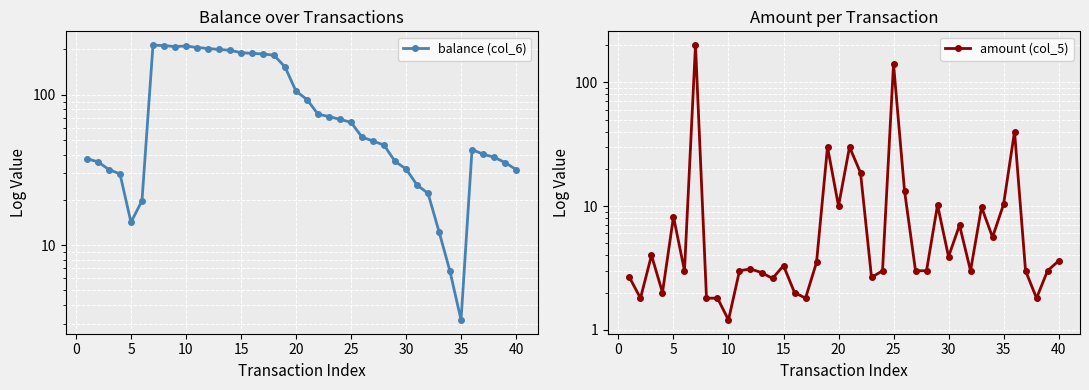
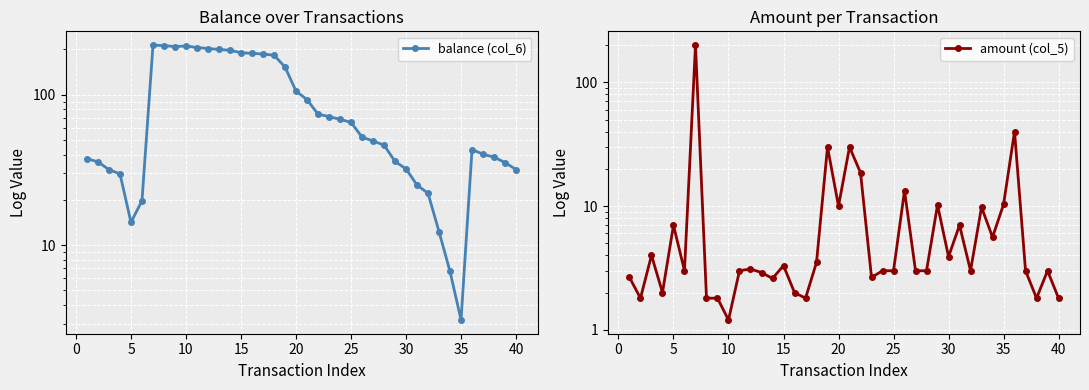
  {
    "Balance over Transactions": {
      "5": 14,
      "10": 210,
      "15": 190,
      "20": 110,
      "25": 70,
      "30": 32,
      "35": 3.2,
      "40": 32
    },
    "Amount per Transaction": {
-     "5": 8,
+     "5": 7,
      "10": 1.2,
      "15": 3.3,
      "20": 10,
-     "25": 140,
+     "25": 3.0,
      "30": 3.9,
      "35": 10,
-     "40": 3.6
+     "40": 1.8
    }
  }
